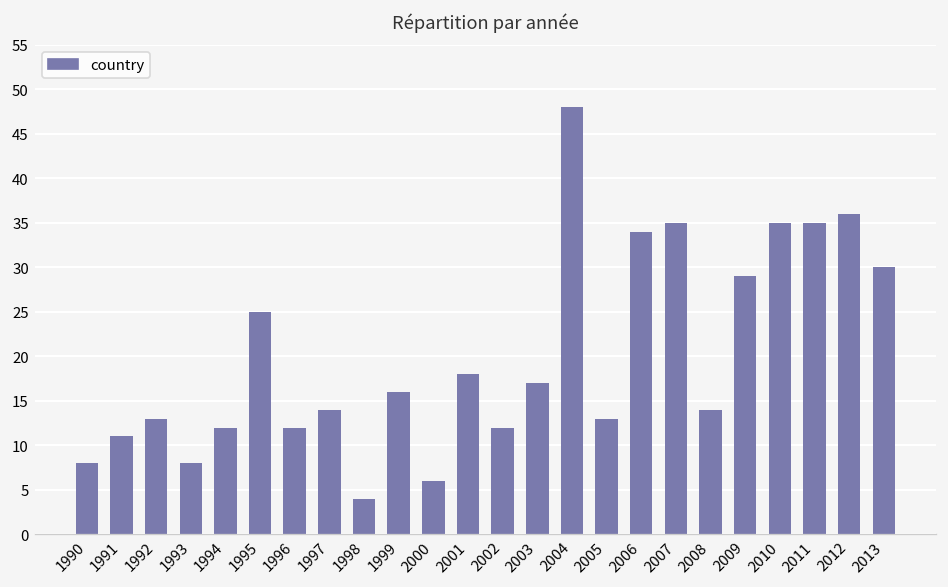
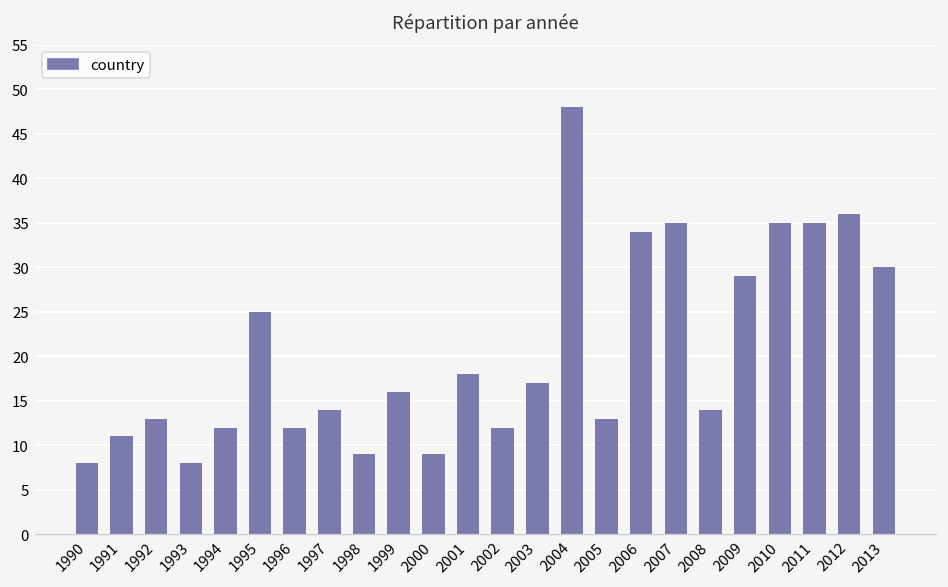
  {
    "1990": 8,
    "1991": 11,
    "1992": 13,
    "1993": 8,
    "1994": 12,
    "1995": 25,
    "1996": 12,
    "1997": 14,
-   "1998": 4,
+   "1998": 9,
    "1999": 16,
-   "2000": 6,
+   "2000": 9,
    "2001": 18,
    "2002": 12,
    "2003": 17,
    "2004": 48,
    "2005": 13,
    "2006": 34,
    "2007": 35,
    "2008": 14,
    "2009": 29,
    "2010": 35,
    "2011": 35,
    "2012": 36,
    "2013": 30
  }
